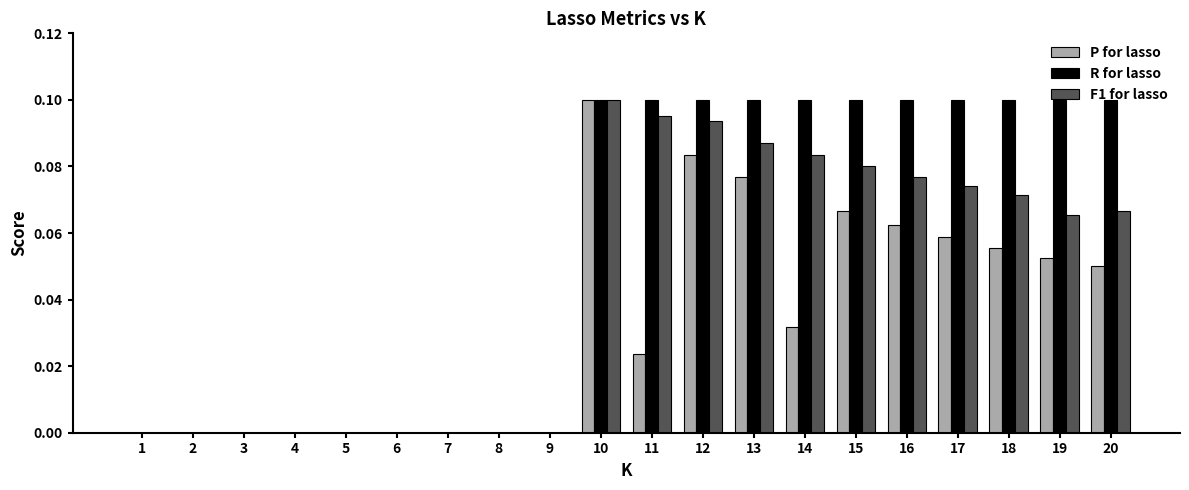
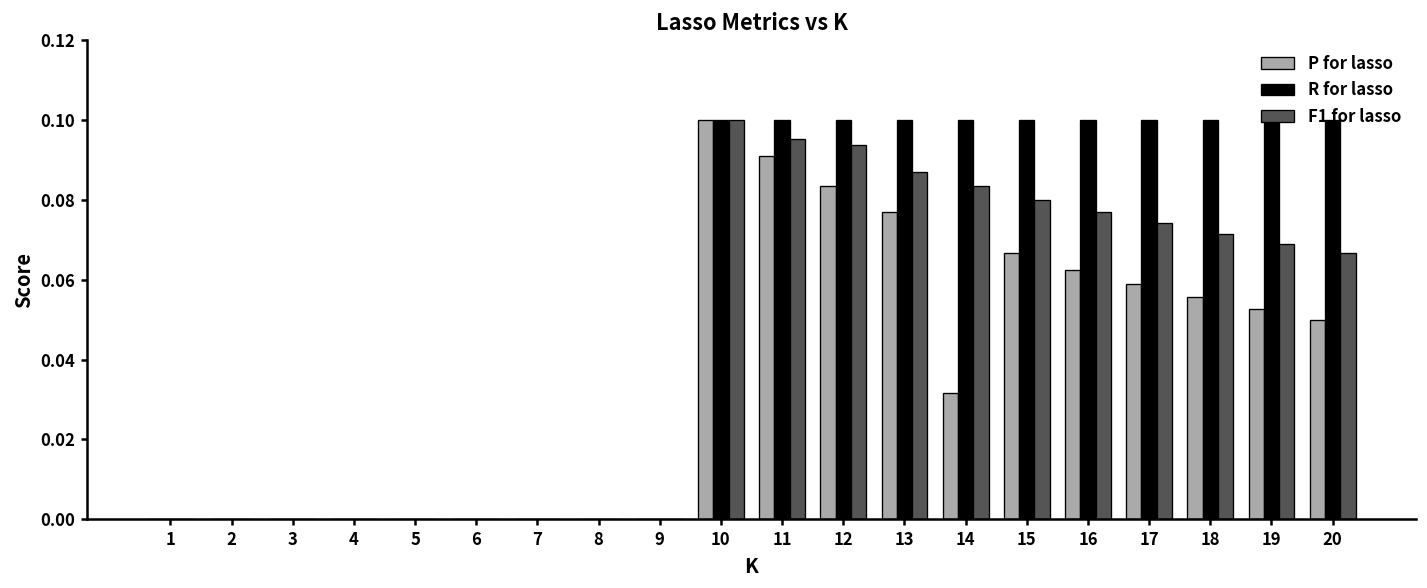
  {
    "P for lasso": {
      "1": 0.000,
      "2": 0.000,
      "3": 0.000,
      "4": 0.000,
      "5": 0.000,
      "6": 0.000,
      "7": 0.000,
      "8": 0.000,
      "9": 0.000,
      "10": 0.100,
-     "11": 0.024,
+     "11": 0.091,
      "12": 0.083,
      "13": 0.077,
      "14": 0.032,
      "15": 0.067,
      "16": 0.063,
      "17": 0.059,
      "18": 0.056,
      "19": 0.053,
      "20": 0.050
    },
    "R for lasso": {
      "1": 0.000,
      "2": 0.000,
      "3": 0.000,
      "4": 0.000,
      "5": 0.000,
      "6": 0.000,
      "7": 0.000,
      "8": 0.000,
      "9": 0.000,
      "10": 0.100,
      "11": 0.100,
      "12": 0.100,
      "13": 0.100,
      "14": 0.100,
      "15": 0.100,
      "16": 0.100,
      "17": 0.100,
      "18": 0.100,
      "19": 0.100,
      "20": 0.100
    },
    "F1 for lasso": {
      "1": 0.000,
      "2": 0.000,
      "3": 0.000,
      "4": 0.000,
      "5": 0.000,
      "6": 0.000,
      "7": 0.000,
      "8": 0.000,
      "9": 0.000,
      "10": 0.100,
      "11": 0.095,
      "12": 0.094,
      "13": 0.087,
      "14": 0.083,
      "15": 0.080,
      "16": 0.077,
      "17": 0.074,
      "18": 0.071,
-     "19": 0.065,
+     "19": 0.069,
      "20": 0.067
    }
  }
